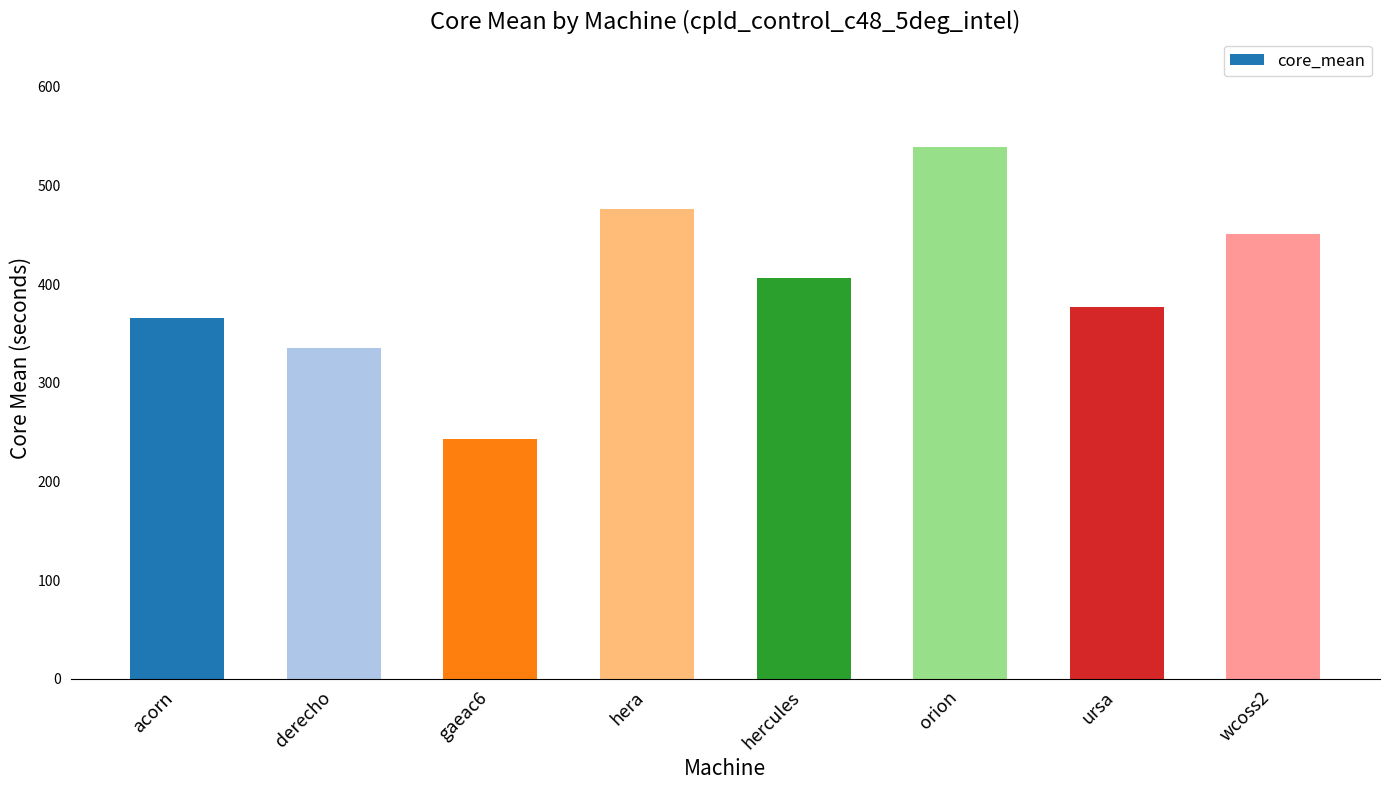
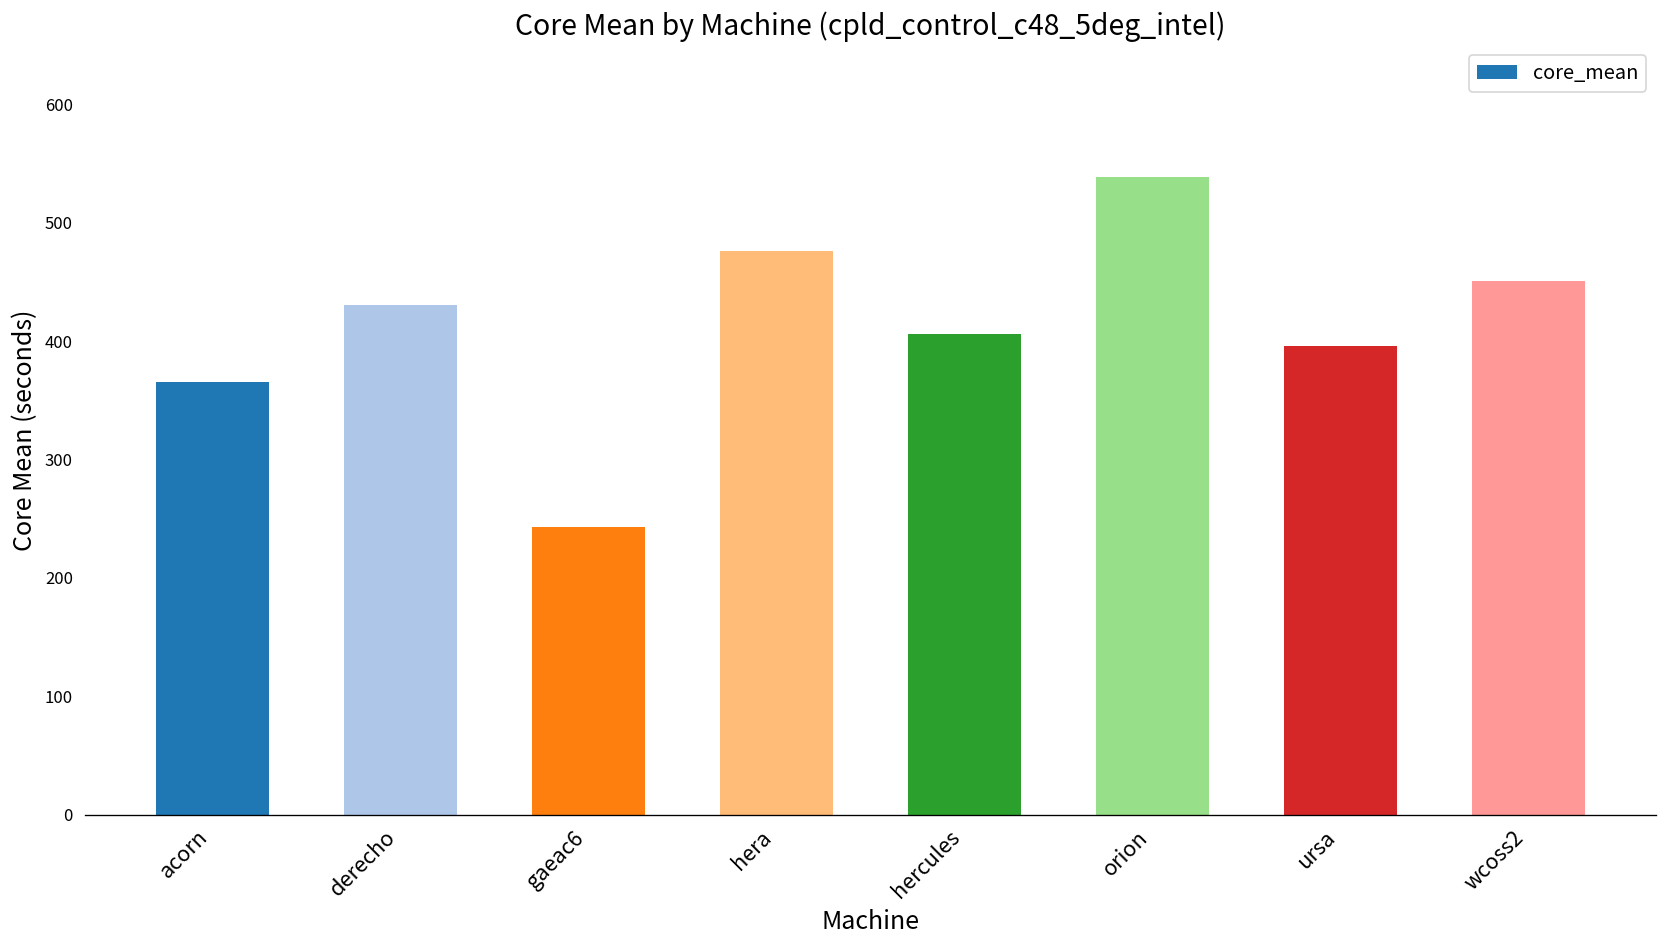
  {
    "acorn": 370,
-   "derecho": 340,
+   "derecho": 430,
    "gaeac6": 240,
    "hera": 480,
    "hercules": 410,
    "orion": 540,
-   "ursa": 380,
+   "ursa": 400,
    "wcoss2": 450
  }
